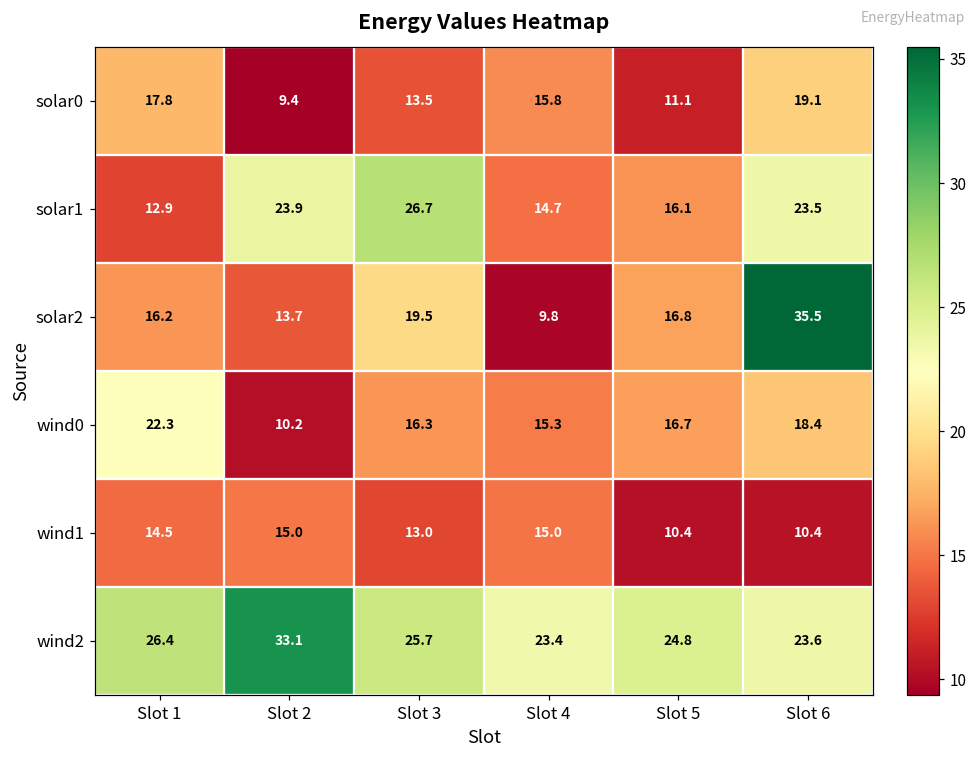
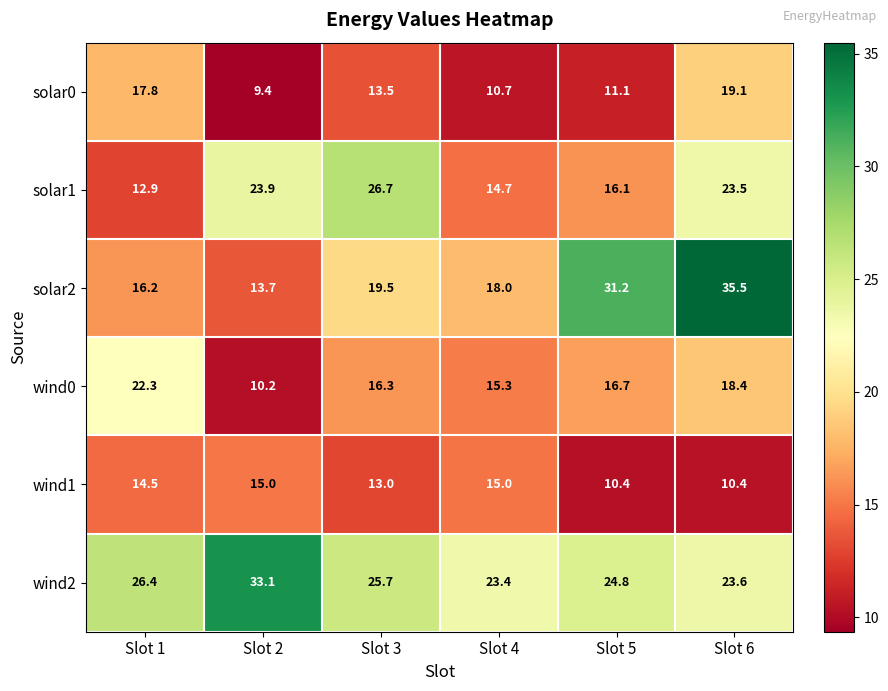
  {
    "solar0": {
      "Slot 1": 17.8,
      "Slot 2": 9.4,
      "Slot 3": 13.5,
-     "Slot 4": 15.8,
+     "Slot 4": 10.7,
      "Slot 5": 11.1,
      "Slot 6": 19.1
    },
    "solar1": {
      "Slot 1": 12.9,
      "Slot 2": 23.9,
      "Slot 3": 26.7,
      "Slot 4": 14.7,
      "Slot 5": 16.1,
      "Slot 6": 23.5
    },
    "solar2": {
      "Slot 1": 16.2,
      "Slot 2": 13.7,
      "Slot 3": 19.5,
-     "Slot 4": 9.8,
-     "Slot 5": 16.8,
+     "Slot 4": 18.0,
+     "Slot 5": 31.2,
      "Slot 6": 35.5
    },
    "wind0": {
      "Slot 1": 22.3,
      "Slot 2": 10.2,
      "Slot 3": 16.3,
      "Slot 4": 15.3,
      "Slot 5": 16.7,
      "Slot 6": 18.4
    },
    "wind1": {
      "Slot 1": 14.5,
      "Slot 2": 15.0,
      "Slot 3": 13.0,
      "Slot 4": 15.0,
      "Slot 5": 10.4,
      "Slot 6": 10.4
    },
    "wind2": {
      "Slot 1": 26.4,
      "Slot 2": 33.1,
      "Slot 3": 25.7,
      "Slot 4": 23.4,
      "Slot 5": 24.8,
      "Slot 6": 23.6
    }
  }
